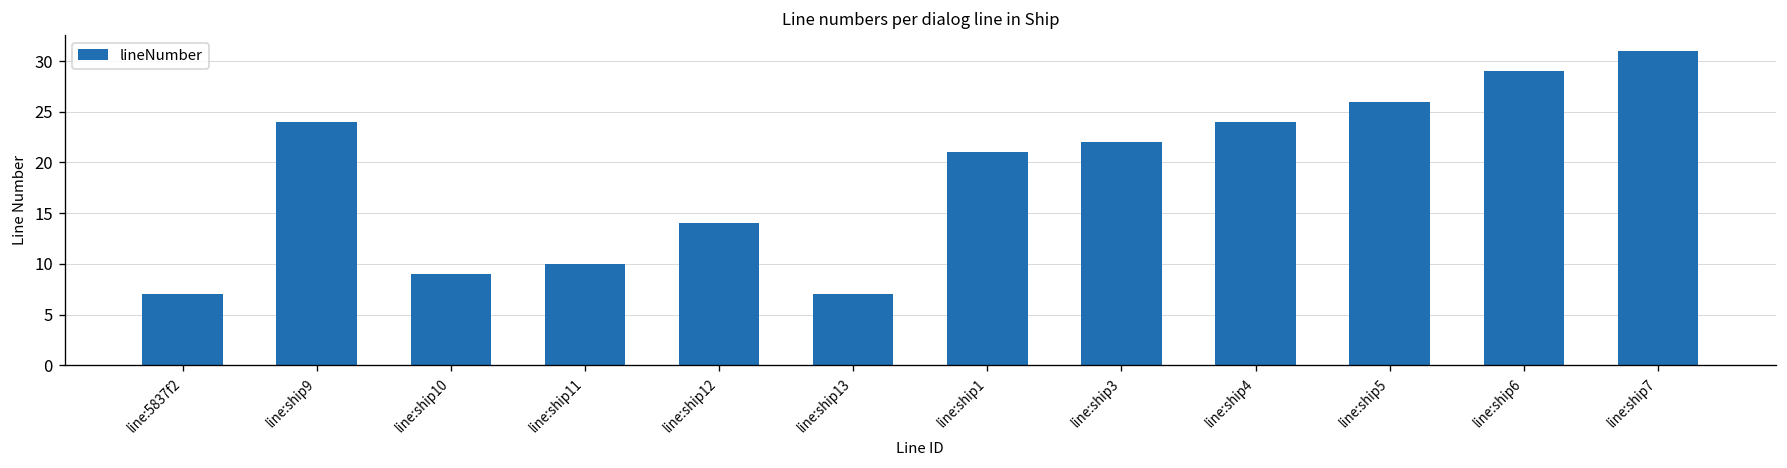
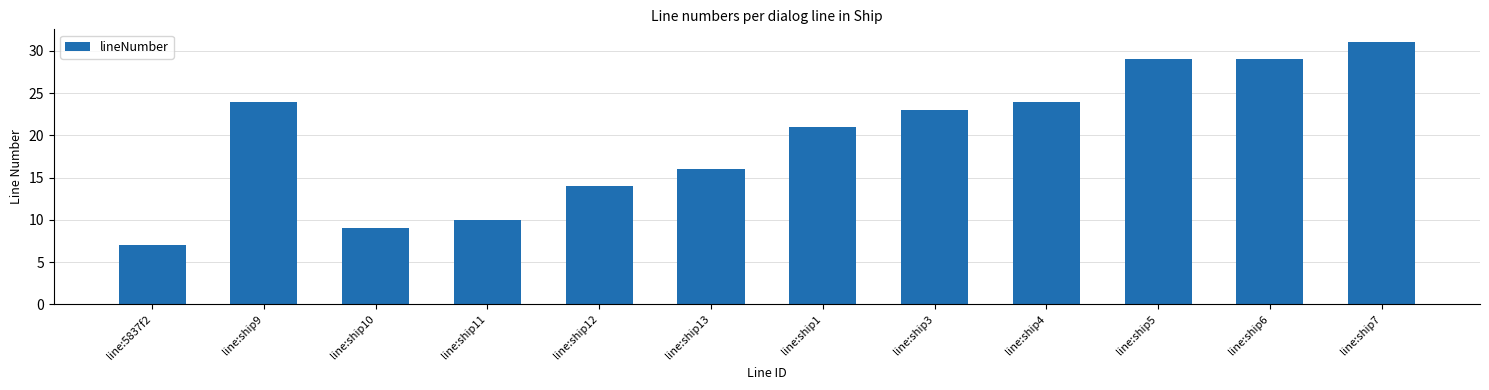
  {
    "line:5837f2": 7,
    "line:ship9": 24,
    "line:ship10": 9,
    "line:ship11": 10,
    "line:ship12": 14,
-   "line:ship13": 7,
+   "line:ship13": 16,
    "line:ship1": 21,
-   "line:ship3": 22,
+   "line:ship3": 23,
    "line:ship4": 24,
-   "line:ship5": 26,
+   "line:ship5": 29,
    "line:ship6": 29,
    "line:ship7": 31
  }
